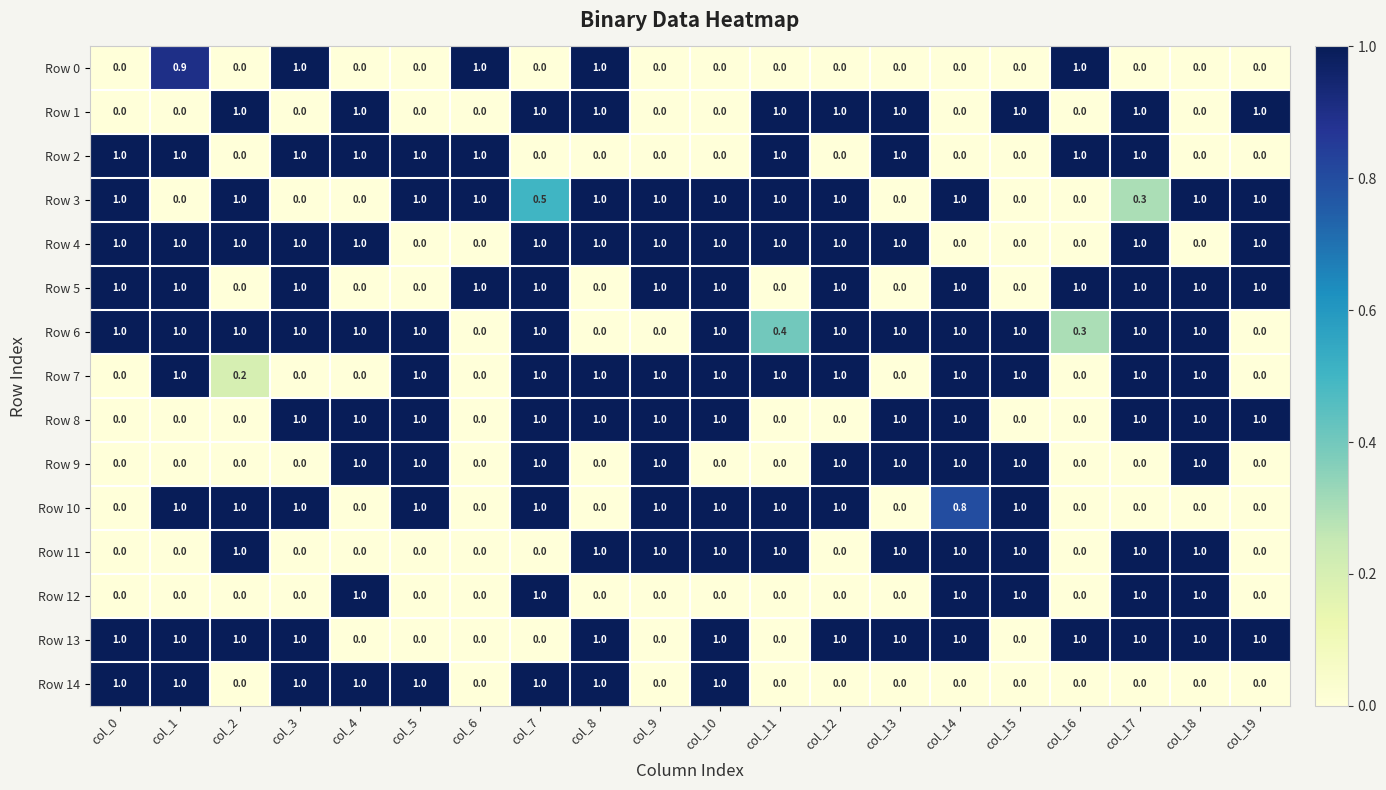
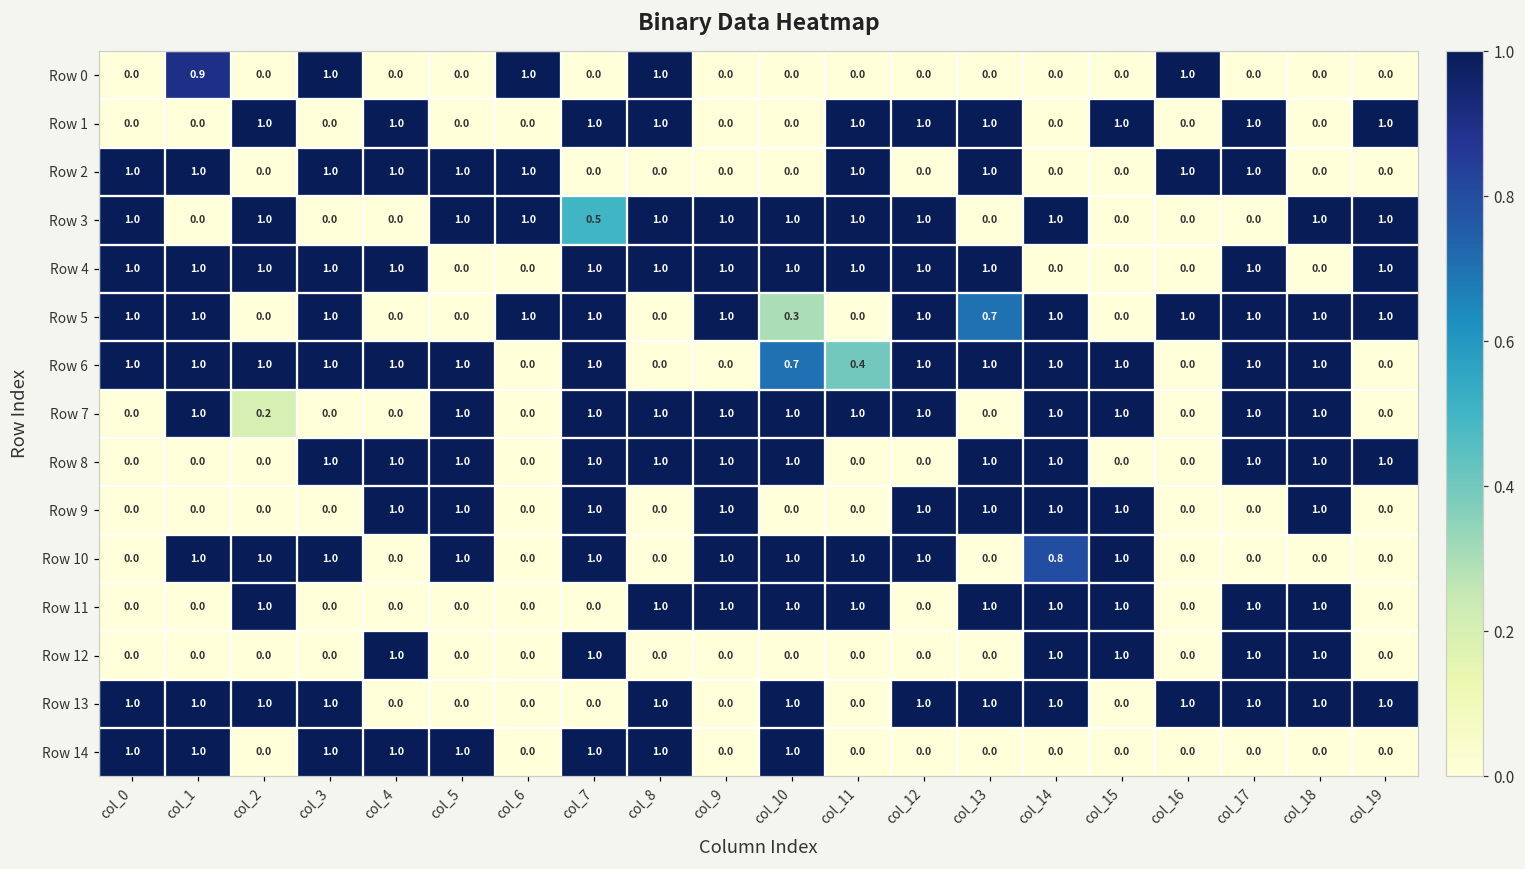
  {
    "Row 3": {
      "col_0": 1.0,
      "col_1": 0.0,
      "col_2": 1.0,
      "col_3": 0.0,
      "col_4": 0.0,
      "col_5": 1.0,
      "col_6": 1.0,
      "col_7": 0.5,
      "col_8": 1.0,
      "col_9": 1.0,
      "col_10": 1.0,
      "col_11": 1.0,
      "col_12": 1.0,
      "col_13": 0.0,
      "col_14": 1.0,
      "col_15": 0.0,
      "col_16": 0.0,
-     "col_17": 0.3,
+     "col_17": 0.0,
      "col_18": 1.0,
      "col_19": 1.0
    },
    "Row 5": {
      "col_0": 1.0,
      "col_1": 1.0,
      "col_2": 0.0,
      "col_3": 1.0,
      "col_4": 0.0,
      "col_5": 0.0,
      "col_6": 1.0,
      "col_7": 1.0,
      "col_8": 0.0,
      "col_9": 1.0,
-     "col_10": 1.0,
+     "col_10": 0.3,
      "col_11": 0.0,
      "col_12": 1.0,
-     "col_13": 0.0,
+     "col_13": 0.7,
      "col_14": 1.0,
      "col_15": 0.0,
      "col_16": 1.0,
      "col_17": 1.0,
      "col_18": 1.0,
      "col_19": 1.0
    },
    "Row 6": {
      "col_0": 1.0,
      "col_1": 1.0,
      "col_2": 1.0,
      "col_3": 1.0,
      "col_4": 1.0,
      "col_5": 1.0,
      "col_6": 0.0,
      "col_7": 1.0,
      "col_8": 0.0,
      "col_9": 0.0,
-     "col_10": 1.0,
+     "col_10": 0.7,
      "col_11": 0.4,
      "col_12": 1.0,
      "col_13": 1.0,
      "col_14": 1.0,
      "col_15": 1.0,
-     "col_16": 0.3,
+     "col_16": 0.0,
      "col_17": 1.0,
      "col_18": 1.0,
      "col_19": 0.0
    }
  }
